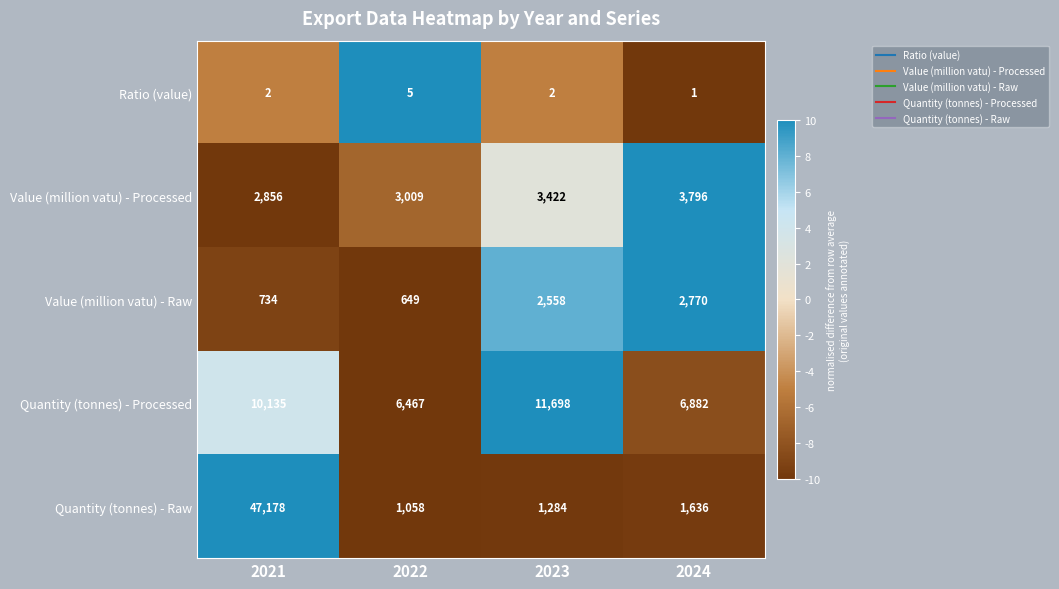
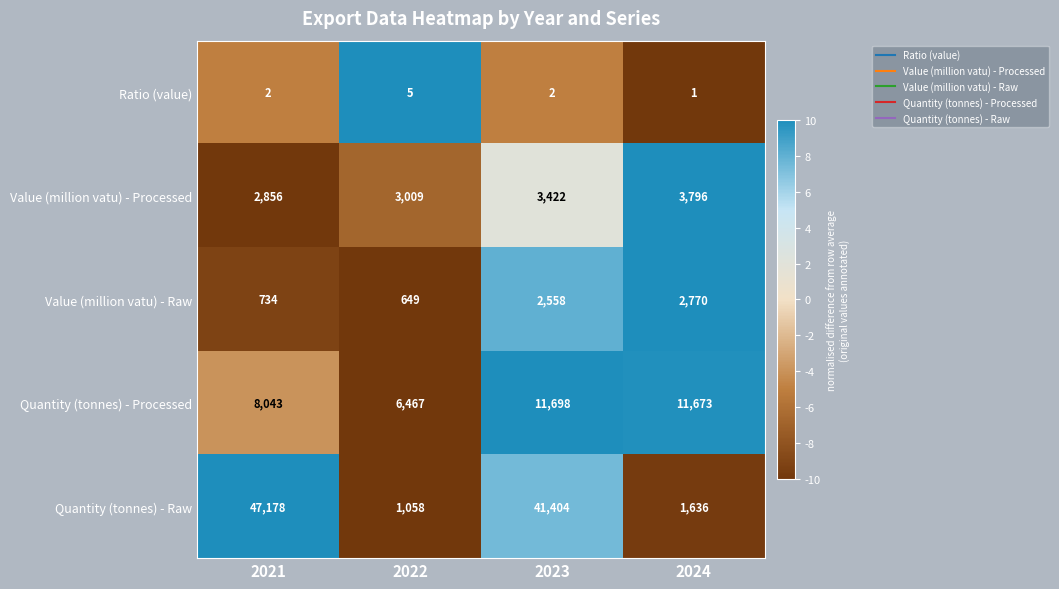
  {
    "Ratio (value)": {
      "2021": "2",
      "2022": "5",
      "2023": "2",
      "2024": "1"
    },
    "Value (million vatu) - Processed": {
      "2021": "2,856",
      "2022": "3,009",
      "2023": "3,422",
      "2024": "3,796"
    },
    "Value (million vatu) - Raw": {
      "2021": "734",
      "2022": "649",
      "2023": "2,558",
      "2024": "2,770"
    },
    "Quantity (tonnes) - Processed": {
-     "2021": "10,135",
+     "2021": "8,043",
      "2022": "6,467",
      "2023": "11,698",
-     "2024": "6,882"
+     "2024": "11,673"
    },
    "Quantity (tonnes) - Raw": {
      "2021": "47,178",
      "2022": "1,058",
-     "2023": "1,284",
+     "2023": "41,404",
      "2024": "1,636"
    }
  }
